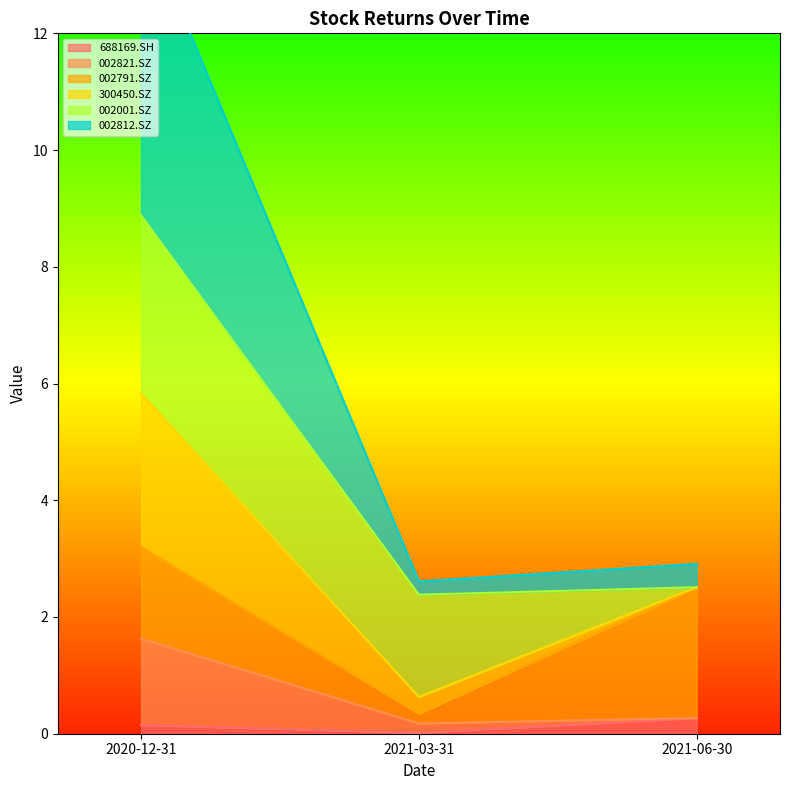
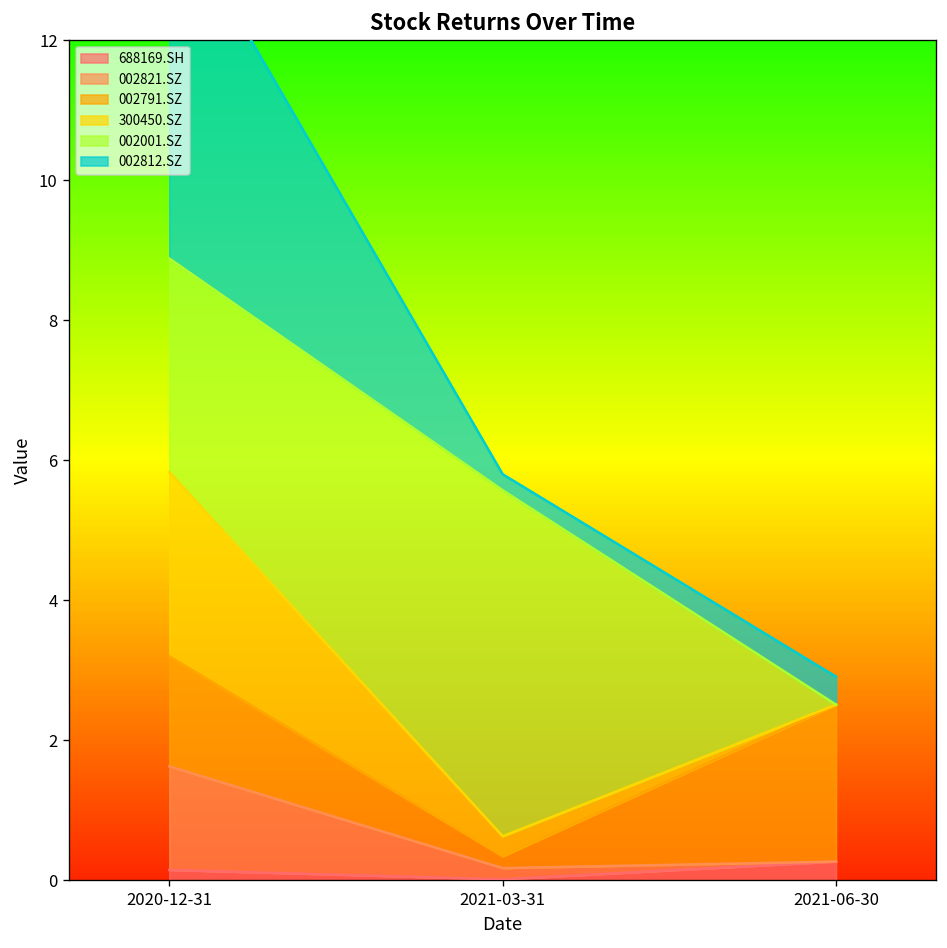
  {
    "002001.SZ": {
      "2020-12-31": 3.0,
-     "2021-03-31": 1.8
+     "2021-03-31": 4.9
    },
    "002812.SZ": {
      "2021-03-31": 0.2,
      "2021-06-30": 0.4
    }
  }
